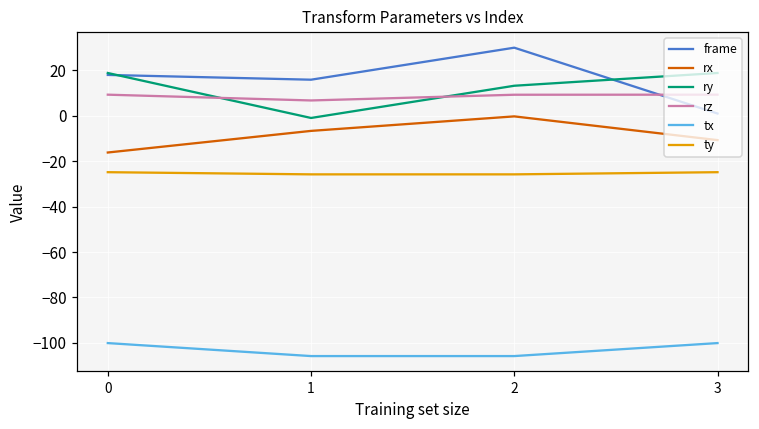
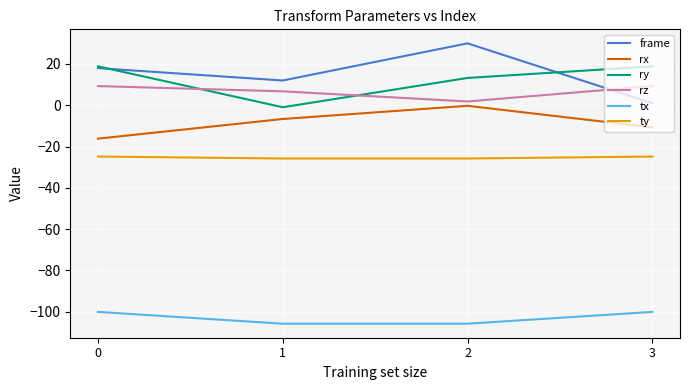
  {
    "frame": {
-     "1": 16,
+     "1": 12,
      "2": 30
    },
    "rx": {
      "0": -16,
      "1": -7,
      "2": 0
    },
    "ry": {
      "1": -1,
      "2": 13
    },
    "rz": {
      "0": 9,
      "1": 7,
-     "2": 9
+     "2": 2
    },
    "tx": {
      "0": -100,
      "1": -106,
      "2": -106,
      "3": -100
    },
    "ty": {
      "0": -25,
      "1": -26,
      "2": -26,
      "3": -25
    }
  }
